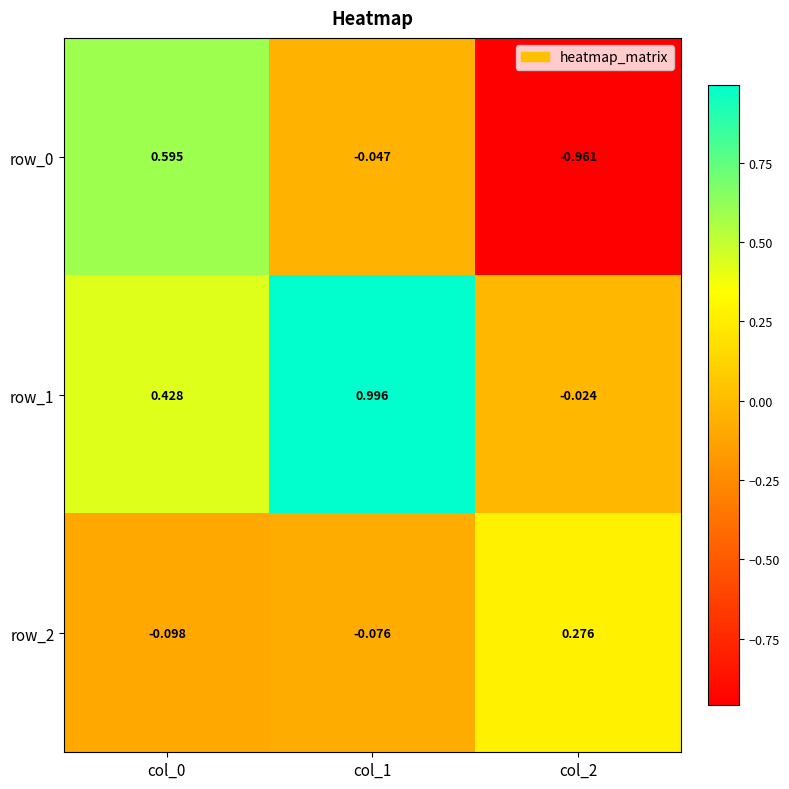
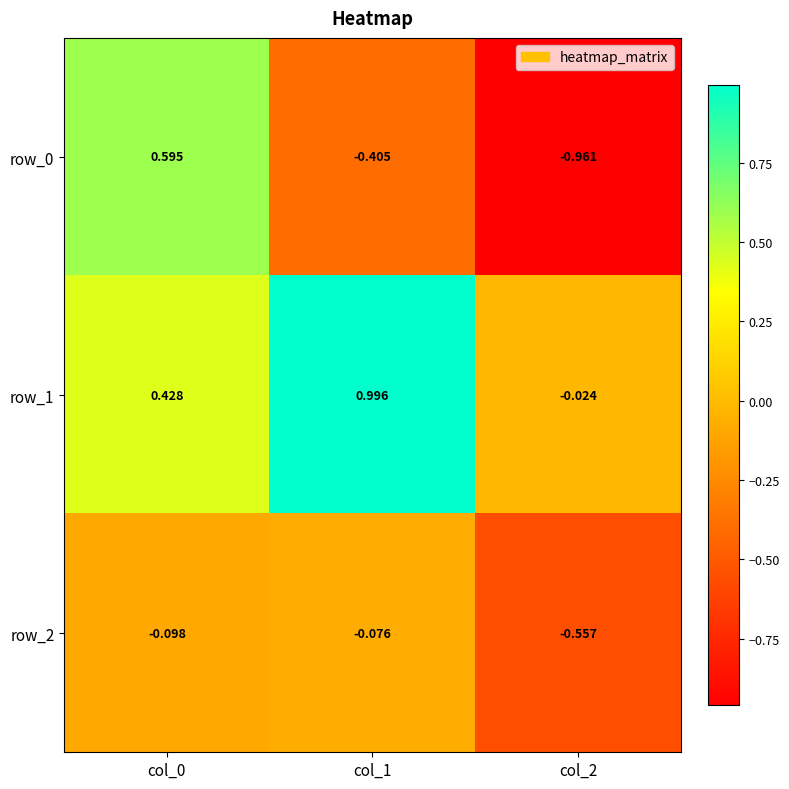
  {
    "row_0": {
      "col_0": 0.595,
-     "col_1": -0.047,
+     "col_1": -0.405,
      "col_2": -0.961
    },
    "row_1": {
      "col_0": 0.428,
      "col_1": 0.996,
      "col_2": -0.024
    },
    "row_2": {
      "col_0": -0.098,
      "col_1": -0.076,
-     "col_2": 0.276
+     "col_2": -0.557
    }
  }
